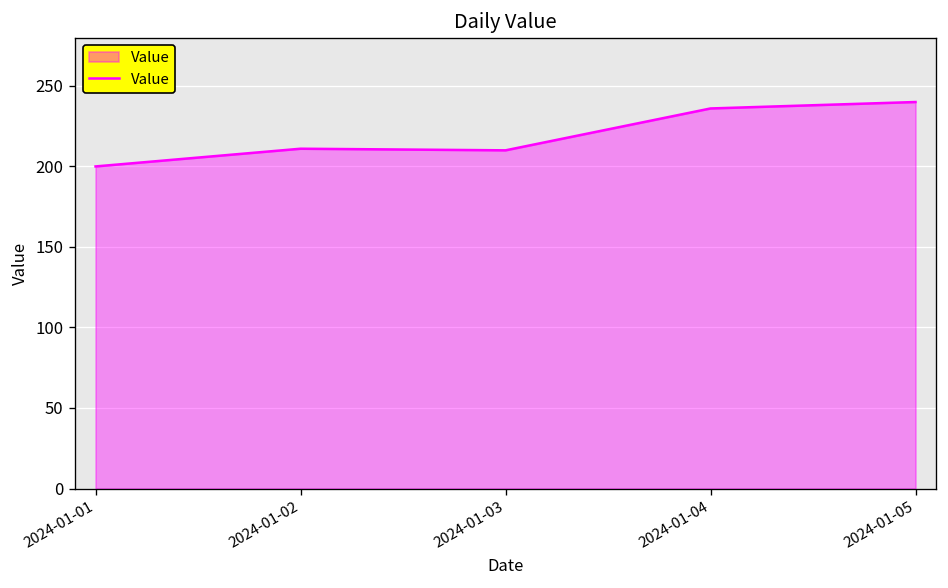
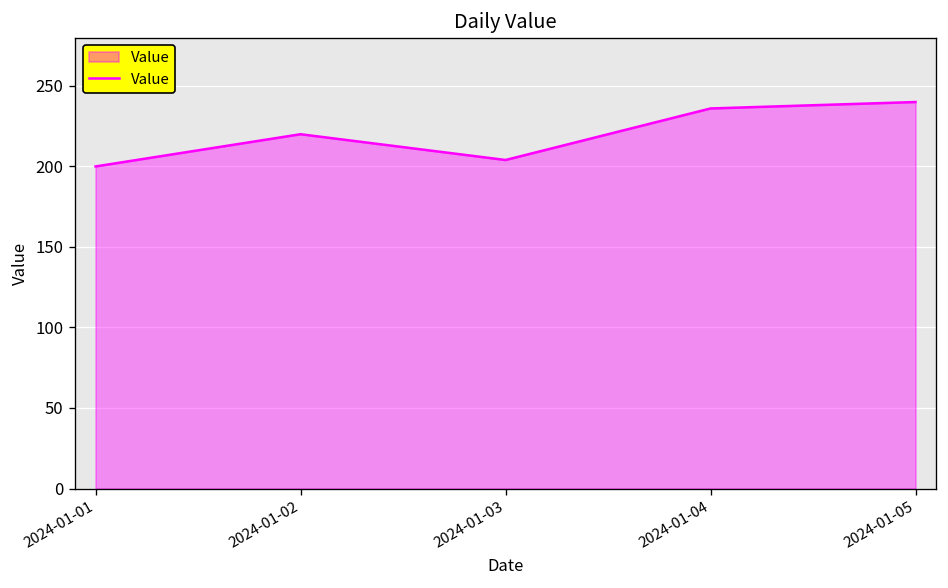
  {
    "2024-01-01": 200,
-   "2024-01-02": 211,
-   "2024-01-03": 210,
+   "2024-01-02": 220,
+   "2024-01-03": 204,
    "2024-01-04": 236,
    "2024-01-05": 240
  }
